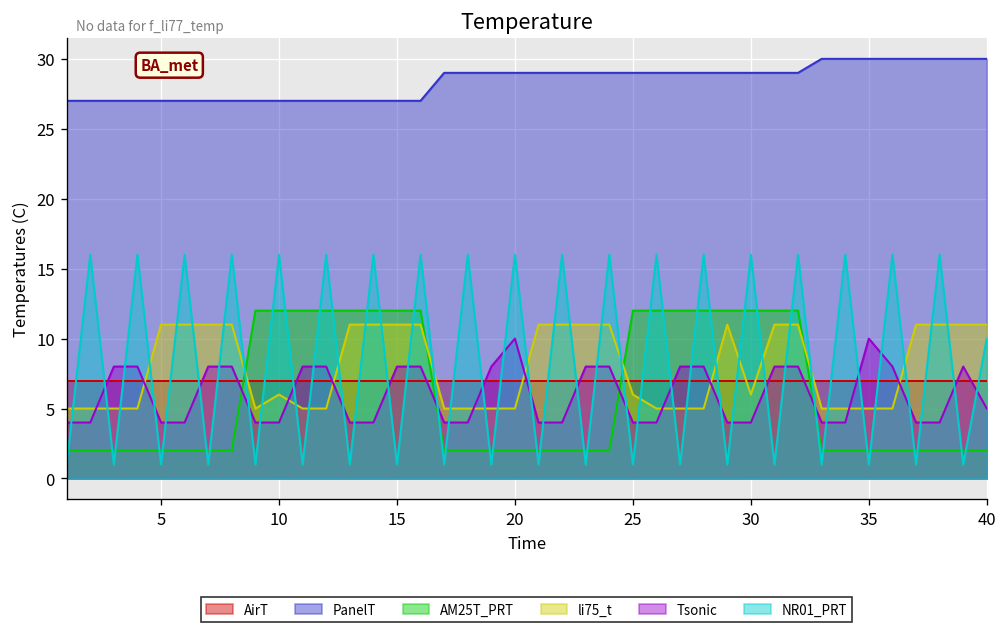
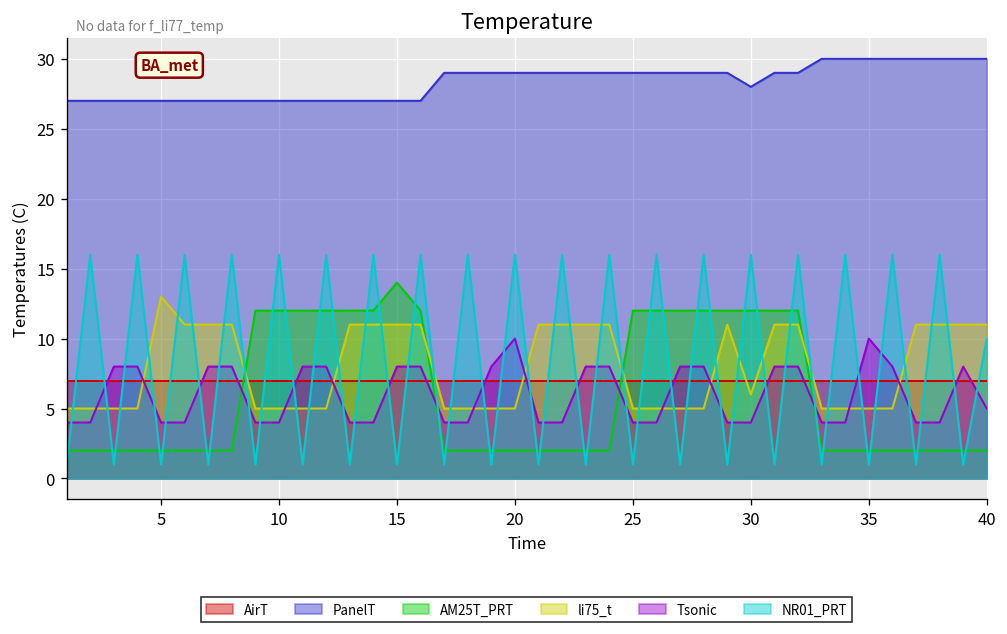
  {
    "AirT": {
      "5": 7,
      "10": 7,
      "15": 7,
      "20": 7,
      "25": 7,
      "30": 7,
      "35": 7,
      "40": 7
    },
    "PanelT": {
      "5": 27,
      "10": 27,
      "15": 27,
      "20": 29,
      "25": 29,
-     "30": 29,
+     "30": 28,
      "35": 30,
      "40": 30
    },
    "AM25T_PRT": {
      "5": 2,
      "10": 12,
-     "15": 12,
+     "15": 14,
      "20": 2,
      "25": 12,
      "30": 12,
      "35": 2,
      "40": 2
    },
    "li75_t": {
-     "5": 11,
-     "10": 6,
+     "5": 13,
+     "10": 5,
      "15": 11,
      "20": 5,
-     "25": 6,
+     "25": 5,
      "30": 6,
      "35": 5,
      "40": 11
    },
    "Tsonic": {
      "5": 4,
      "10": 4,
      "15": 8,
      "20": 10,
      "25": 4,
      "30": 4,
      "35": 10,
      "40": 5
    },
    "NR01_PRT": {
      "5": 1,
      "10": 16,
      "15": 1,
      "20": 16,
      "25": 1,
      "30": 16,
      "35": 1,
      "40": 10
    }
  }
